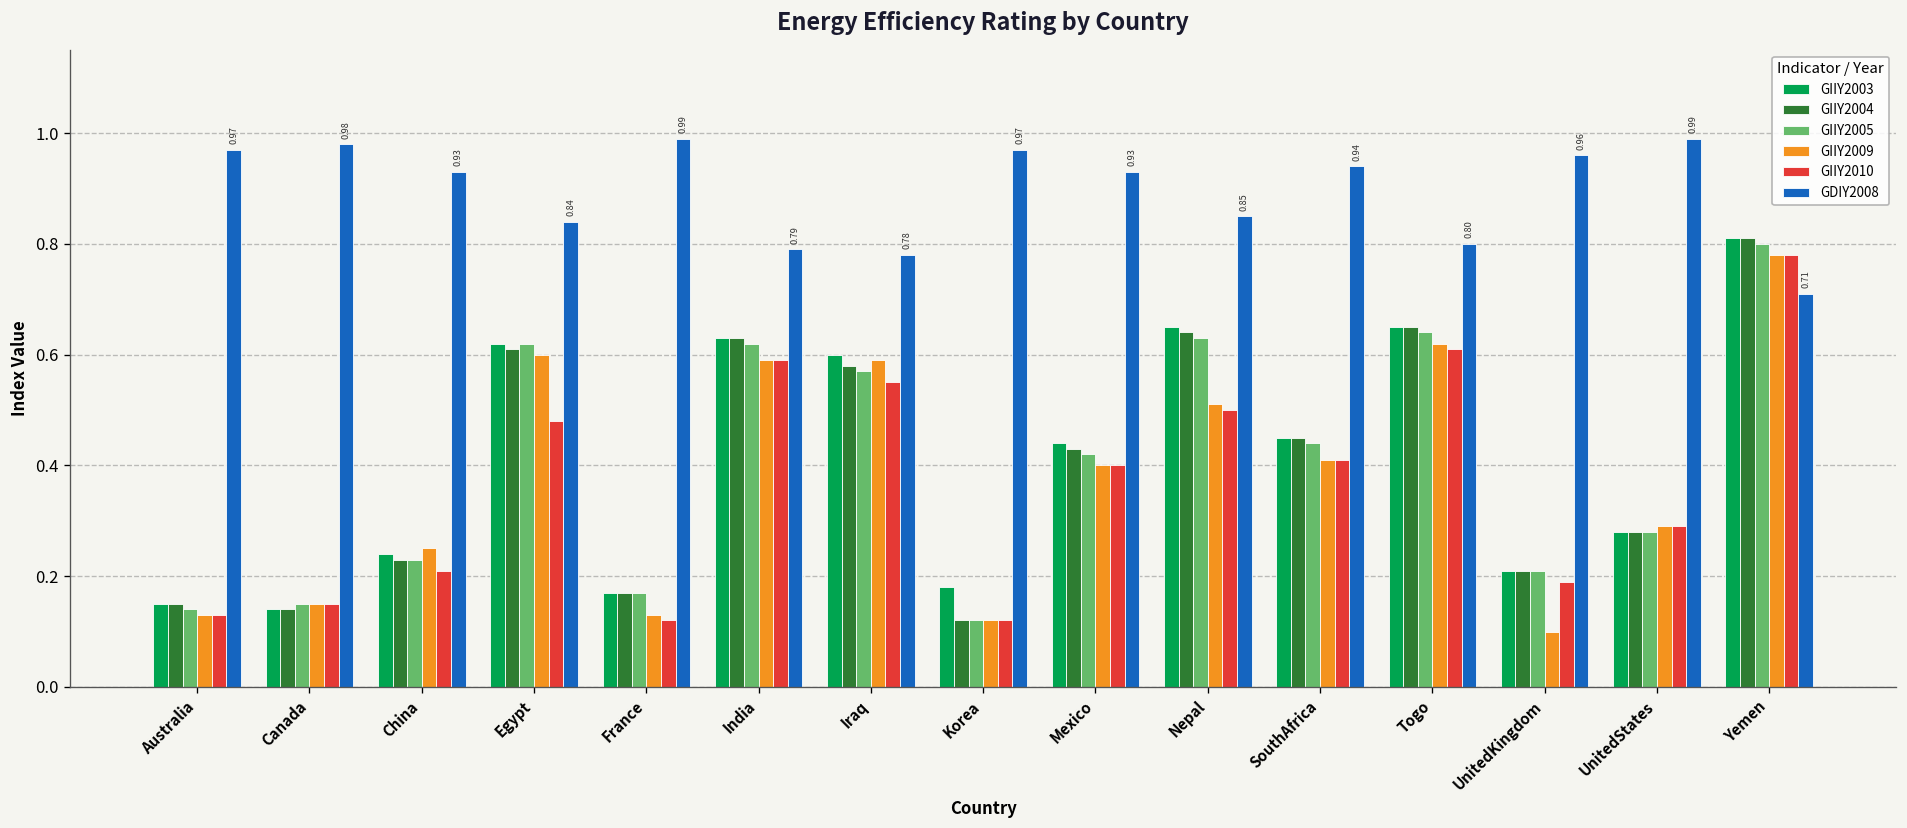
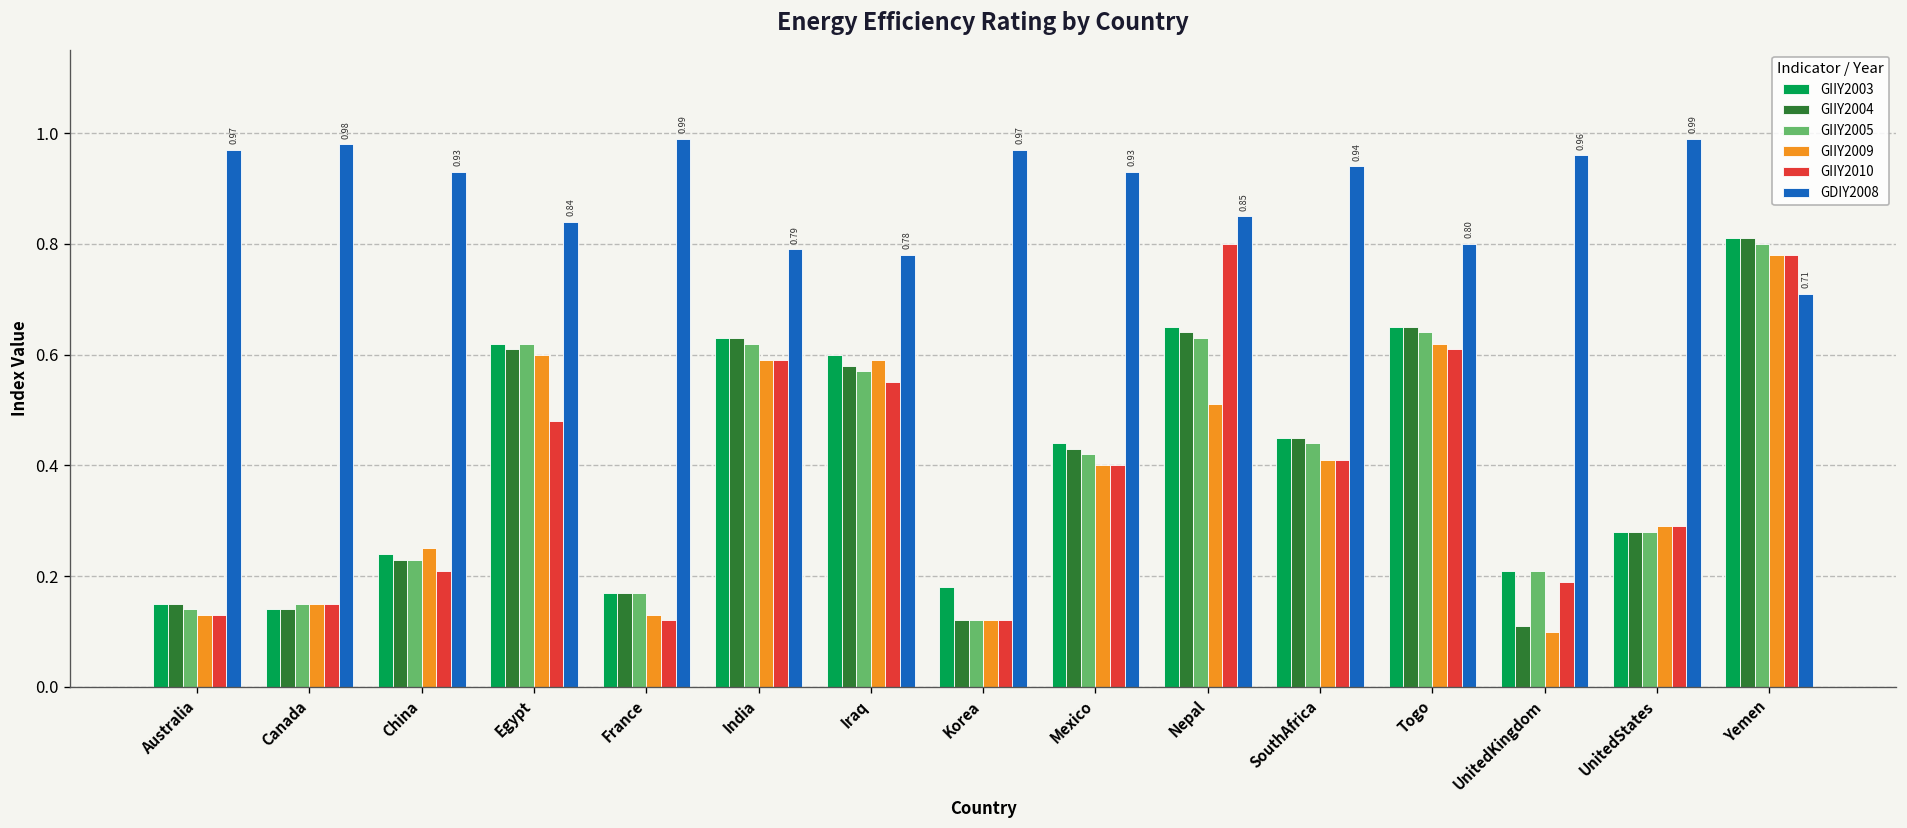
  {
    "GIIY2003": {
      "Australia": 0.15,
      "Canada": 0.14,
      "China": 0.24,
      "Egypt": 0.62,
      "France": 0.17,
      "India": 0.63,
      "Iraq": 0.60,
      "Korea": 0.18,
      "Mexico": 0.44,
      "Nepal": 0.65,
      "SouthAfrica": 0.45,
      "Togo": 0.65,
      "UnitedKingdom": 0.21,
      "UnitedStates": 0.28,
      "Yemen": 0.81
    },
    "GIIY2004": {
      "Australia": 0.15,
      "Canada": 0.14,
      "China": 0.23,
      "Egypt": 0.61,
      "France": 0.17,
      "India": 0.63,
      "Iraq": 0.58,
      "Korea": 0.12,
      "Mexico": 0.43,
      "Nepal": 0.64,
      "SouthAfrica": 0.45,
      "Togo": 0.65,
-     "UnitedKingdom": 0.21,
+     "UnitedKingdom": 0.11,
      "UnitedStates": 0.28,
      "Yemen": 0.81
    },
    "GIIY2005": {
      "Australia": 0.14,
      "Canada": 0.15,
      "China": 0.23,
      "Egypt": 0.62,
      "France": 0.17,
      "India": 0.62,
      "Iraq": 0.57,
      "Korea": 0.12,
      "Mexico": 0.42,
      "Nepal": 0.63,
      "SouthAfrica": 0.44,
      "Togo": 0.64,
      "UnitedKingdom": 0.21,
      "UnitedStates": 0.28,
      "Yemen": 0.80
    },
    "GIIY2009": {
      "Australia": 0.13,
      "Canada": 0.15,
      "China": 0.25,
      "Egypt": 0.60,
      "France": 0.13,
      "India": 0.59,
      "Iraq": 0.59,
      "Korea": 0.12,
      "Mexico": 0.40,
      "Nepal": 0.51,
      "SouthAfrica": 0.41,
      "Togo": 0.62,
      "UnitedKingdom": 0.10,
      "UnitedStates": 0.29,
      "Yemen": 0.78
    },
    "GIIY2010": {
      "Australia": 0.13,
      "Canada": 0.15,
      "China": 0.21,
      "Egypt": 0.48,
      "France": 0.12,
      "India": 0.59,
      "Iraq": 0.55,
      "Korea": 0.12,
      "Mexico": 0.4,
-     "Nepal": 0.5,
+     "Nepal": 0.8,
      "SouthAfrica": 0.41,
      "Togo": 0.61,
      "UnitedKingdom": 0.19,
      "UnitedStates": 0.29,
      "Yemen": 0.78
    },
    "GDIY2008": {
      "Australia": 0.97,
      "Canada": 0.98,
      "China": 0.93,
      "Egypt": 0.84,
      "France": 0.99,
      "India": 0.79,
      "Iraq": 0.78,
      "Korea": 0.97,
      "Mexico": 0.93,
      "Nepal": 0.85,
      "SouthAfrica": 0.94,
      "Togo": 0.80,
      "UnitedKingdom": 0.96,
      "UnitedStates": 0.99,
      "Yemen": 0.71
    }
  }
